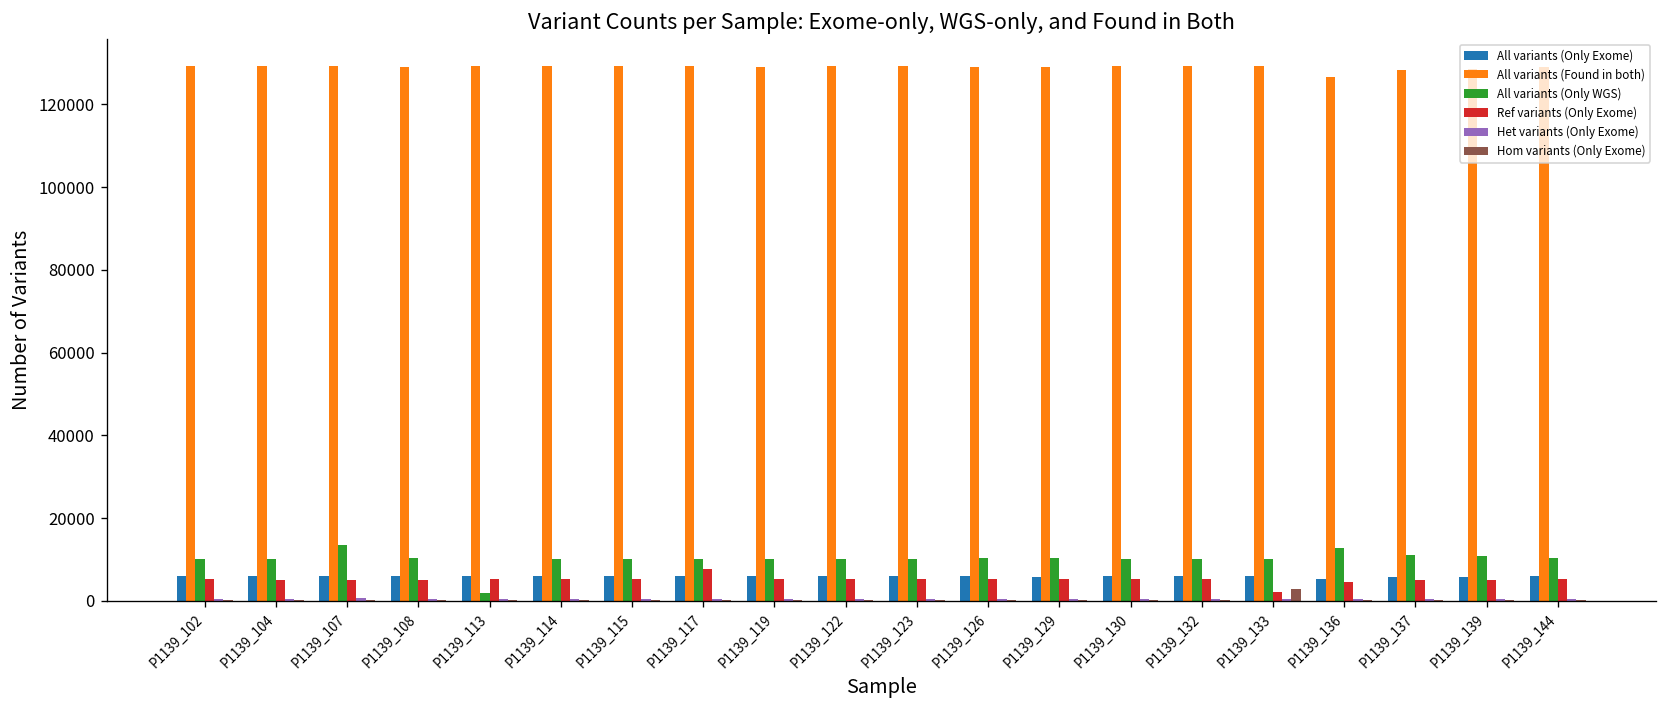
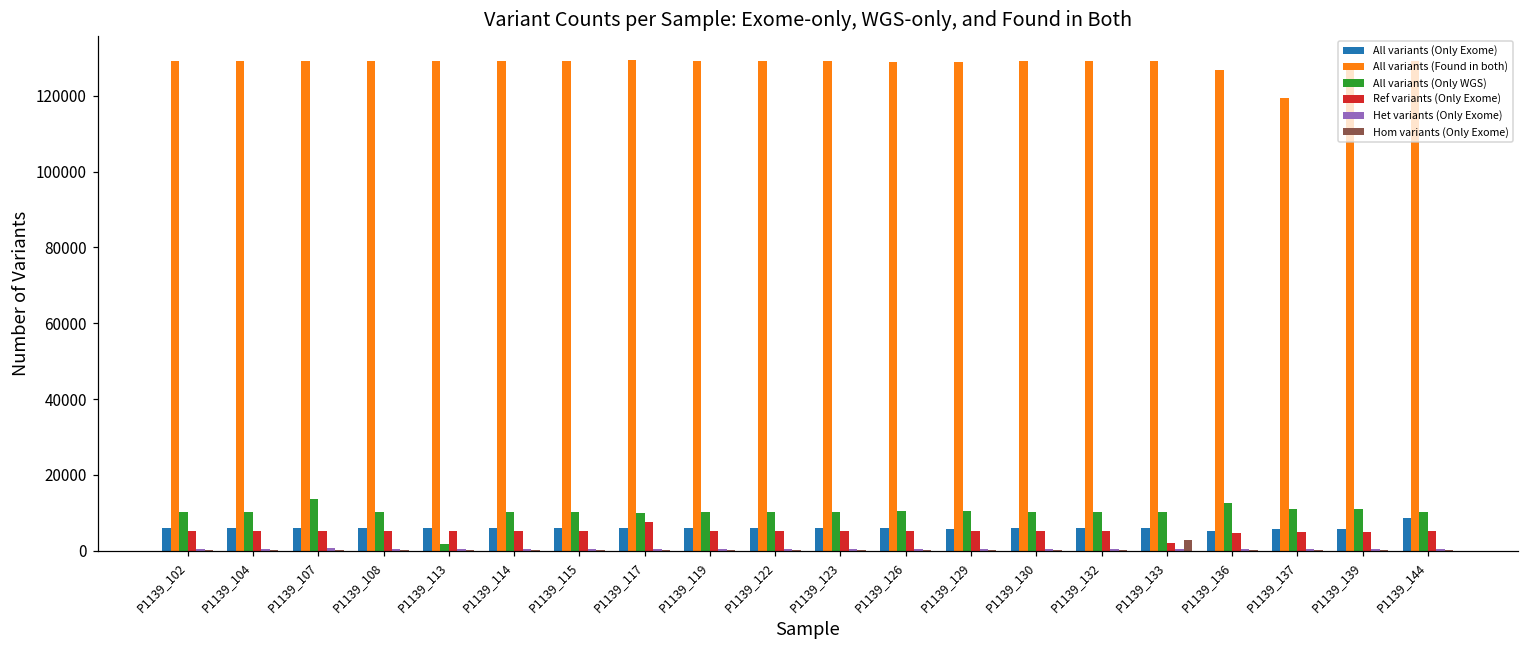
  {
    "All variants (Only Exome)": {
      "P1139_102": 6000,
      "P1139_104": 6000,
      "P1139_107": 6000,
      "P1139_108": 6000,
      "P1139_113": 6000,
      "P1139_114": 6000,
      "P1139_115": 6000,
      "P1139_117": 6000,
      "P1139_119": 6000,
      "P1139_122": 6000,
      "P1139_123": 6000,
      "P1139_126": 6000,
      "P1139_129": 6000,
      "P1139_130": 6000,
      "P1139_132": 6000,
      "P1139_133": 6000,
      "P1139_136": 5000,
      "P1139_137": 6000,
      "P1139_139": 6000,
-     "P1139_144": 6000
+     "P1139_144": 9000
    },
    "All variants (Found in both)": {
      "P1139_102": 129000,
      "P1139_104": 129000,
      "P1139_107": 129000,
      "P1139_108": 129000,
      "P1139_113": 129000,
      "P1139_114": 129000,
      "P1139_115": 129000,
      "P1139_117": 129000,
      "P1139_119": 129000,
      "P1139_122": 129000,
      "P1139_123": 129000,
      "P1139_126": 129000,
      "P1139_129": 129000,
      "P1139_130": 129000,
      "P1139_132": 129000,
      "P1139_133": 129000,
      "P1139_136": 127000,
-     "P1139_137": 128000
+     "P1139_137": 119000
    },
    "All variants (Only WGS)": {
      "P1139_102": 10000,
      "P1139_104": 10000,
      "P1139_107": 14000,
      "P1139_108": 10000,
      "P1139_113": 2000,
      "P1139_114": 10000,
      "P1139_115": 10000,
      "P1139_117": 10000,
      "P1139_119": 10000,
      "P1139_122": 10000,
      "P1139_123": 10000,
      "P1139_126": 10000,
      "P1139_129": 10000,
      "P1139_130": 10000,
      "P1139_132": 10000,
      "P1139_133": 10000,
      "P1139_136": 13000,
      "P1139_137": 11000,
      "P1139_139": 11000,
      "P1139_144": 10000
    },
    "Ref variants (Only Exome)": {
      "P1139_102": 5000,
      "P1139_104": 5000,
      "P1139_107": 5000,
      "P1139_108": 5000,
      "P1139_113": 5000,
      "P1139_114": 5000,
      "P1139_115": 5000,
      "P1139_117": 8000,
      "P1139_119": 5000,
      "P1139_122": 5000,
      "P1139_123": 5000,
      "P1139_126": 5000,
      "P1139_129": 5000,
      "P1139_130": 5000,
      "P1139_132": 5000,
      "P1139_133": 2000,
      "P1139_136": 5000,
      "P1139_137": 5000,
      "P1139_139": 5000,
      "P1139_144": 5000
    },
    "Hom variants (Only Exome)": {
      "P1139_133": 3000
    }
  }
